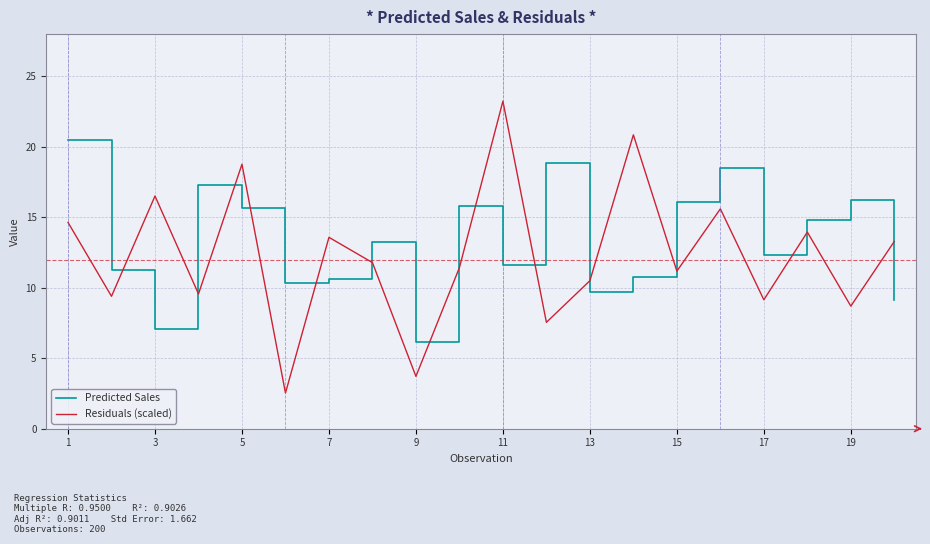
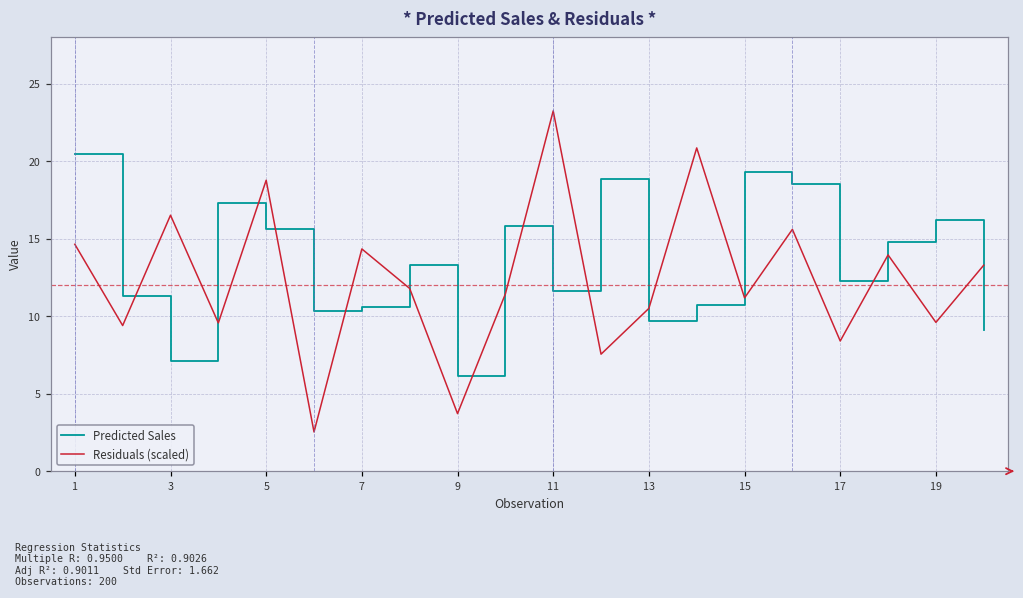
  {
    "Predicted Sales": {
      "1": 20.5,
      "3": 7.1,
      "5": 15.6,
      "7": 10.6,
      "9": 6.1,
      "11": 11.6,
      "13": 9.7,
-     "15": 16.1,
+     "15": 19.3,
      "17": 12.3,
      "19": 16.2
    },
    "Residuals (scaled)": {
      "1": 14.6,
      "3": 16.5,
      "5": 18.8,
-     "7": 13.6,
+     "7": 14.3,
      "9": 3.7,
      "11": 23.2,
      "13": 10.5,
      "15": 11.2,
-     "17": 9.2,
-     "19": 8.7
+     "17": 8.4,
+     "19": 9.6
    }
  }
